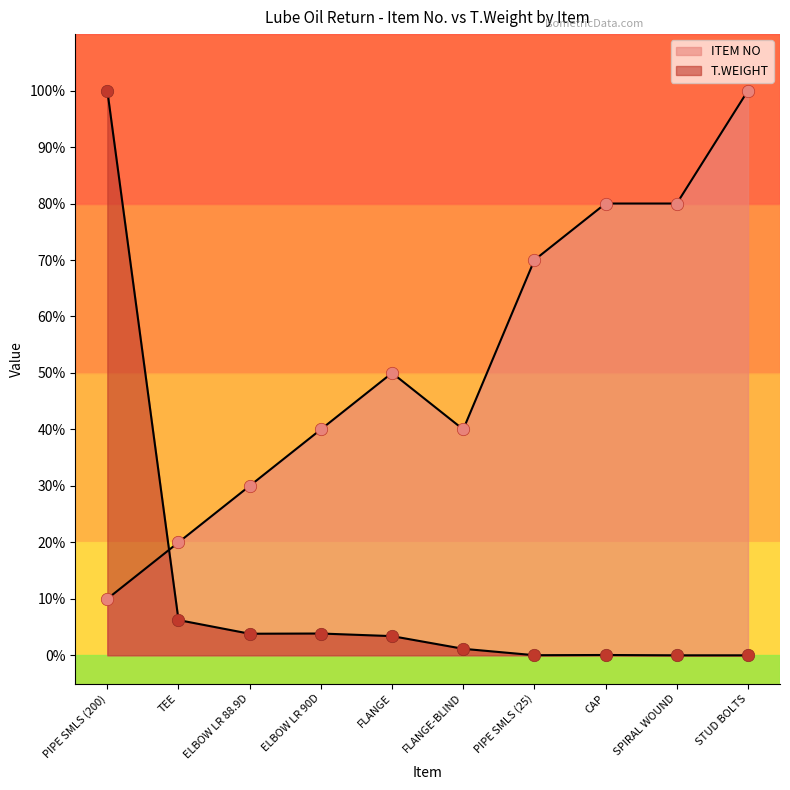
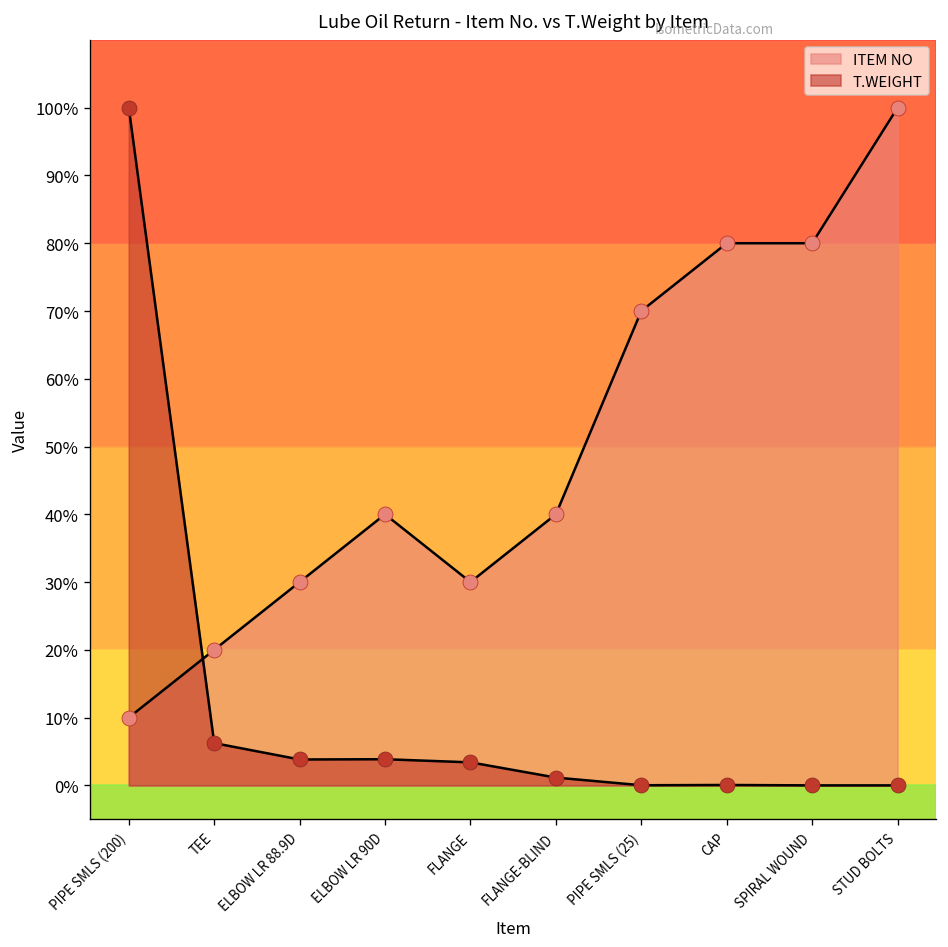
  {
    "ITEM NO": {
      "PIPE SMLS (200)": "10%",
      "TEE": "20%",
      "ELBOW LR 88.9D": "30%",
      "ELBOW LR 90D": "40%",
-     "FLANGE": "50%",
+     "FLANGE": "30%",
      "FLANGE-BLIND": "40%",
      "PIPE SMLS (25)": "70%",
      "CAP": "80%",
      "SPIRAL WOUND": "80%",
      "STUD BOLTS": "100%"
    },
    "T.WEIGHT": {
      "PIPE SMLS (200)": "100%",
      "TEE": "6%",
      "ELBOW LR 88.9D": "4%",
      "ELBOW LR 90D": "4%",
      "FLANGE": "3%",
      "FLANGE-BLIND": "1%",
      "PIPE SMLS (25)": "0%",
      "CAP": "0%",
      "SPIRAL WOUND": "0%",
      "STUD BOLTS": "0%"
    }
  }
